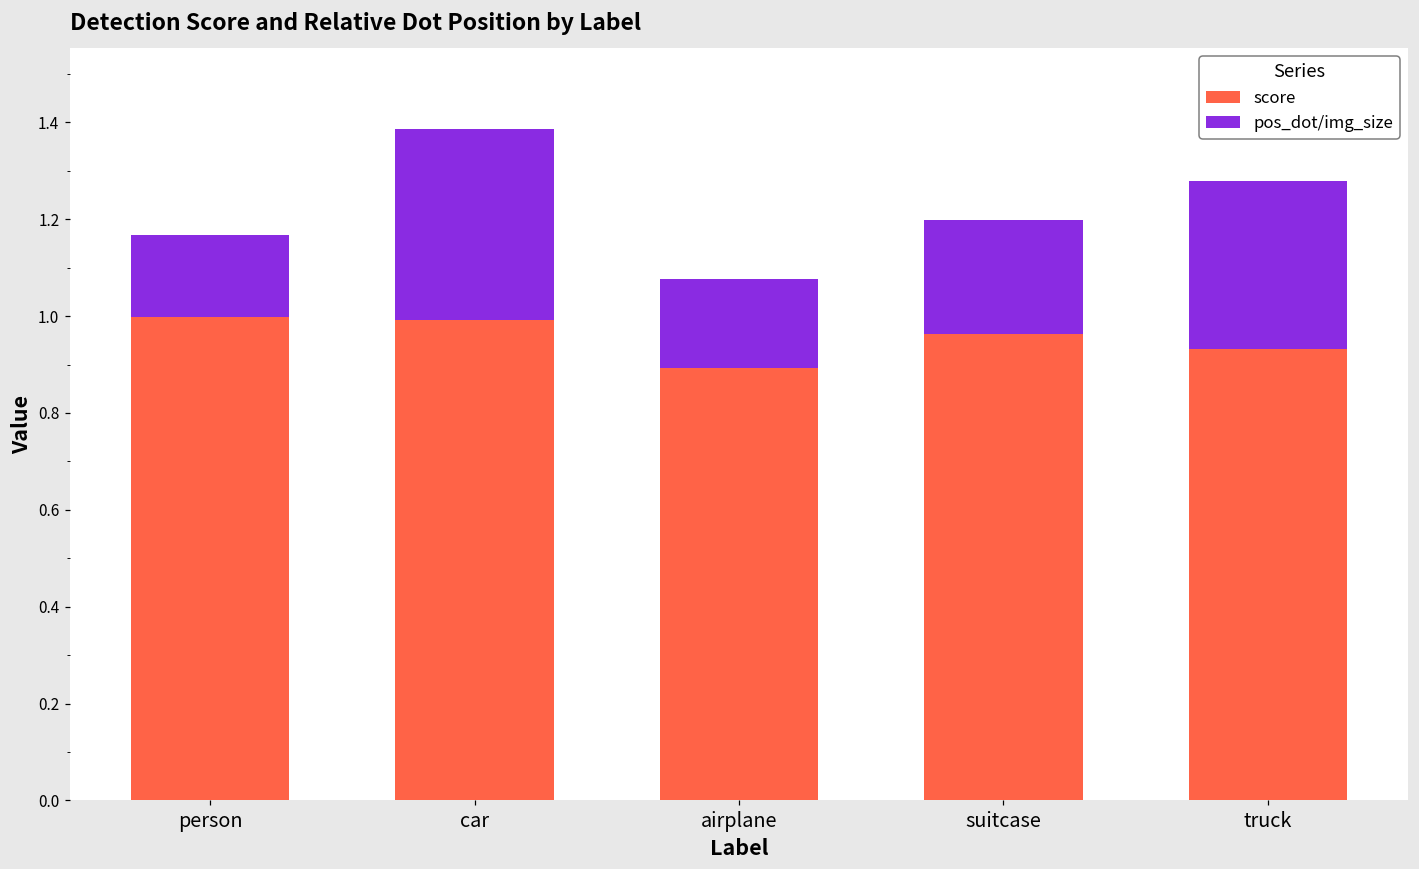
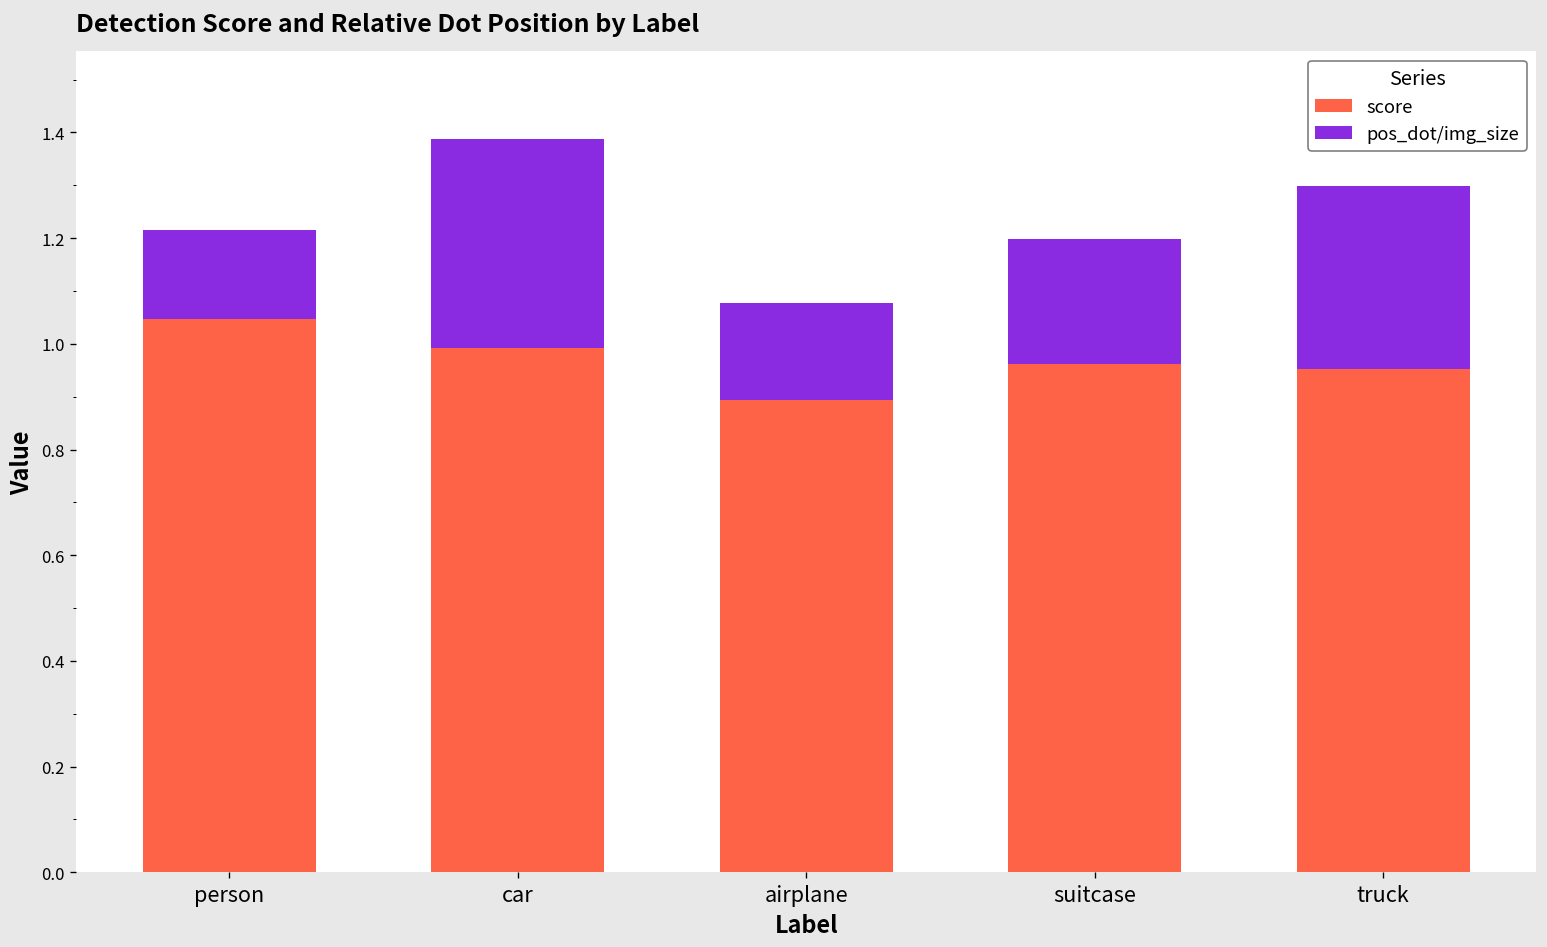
  {
    "score": {
-     "person": 1.00,
+     "person": 1.05,
      "car": 0.99,
      "airplane": 0.89,
      "suitcase": 0.96,
-     "truck": 0.93
+     "truck": 0.95
    },
    "pos_dot/img_size": {
      "person": 0.17,
      "car": 0.39,
      "airplane": 0.18,
      "suitcase": 0.24,
      "truck": 0.35
    }
  }
